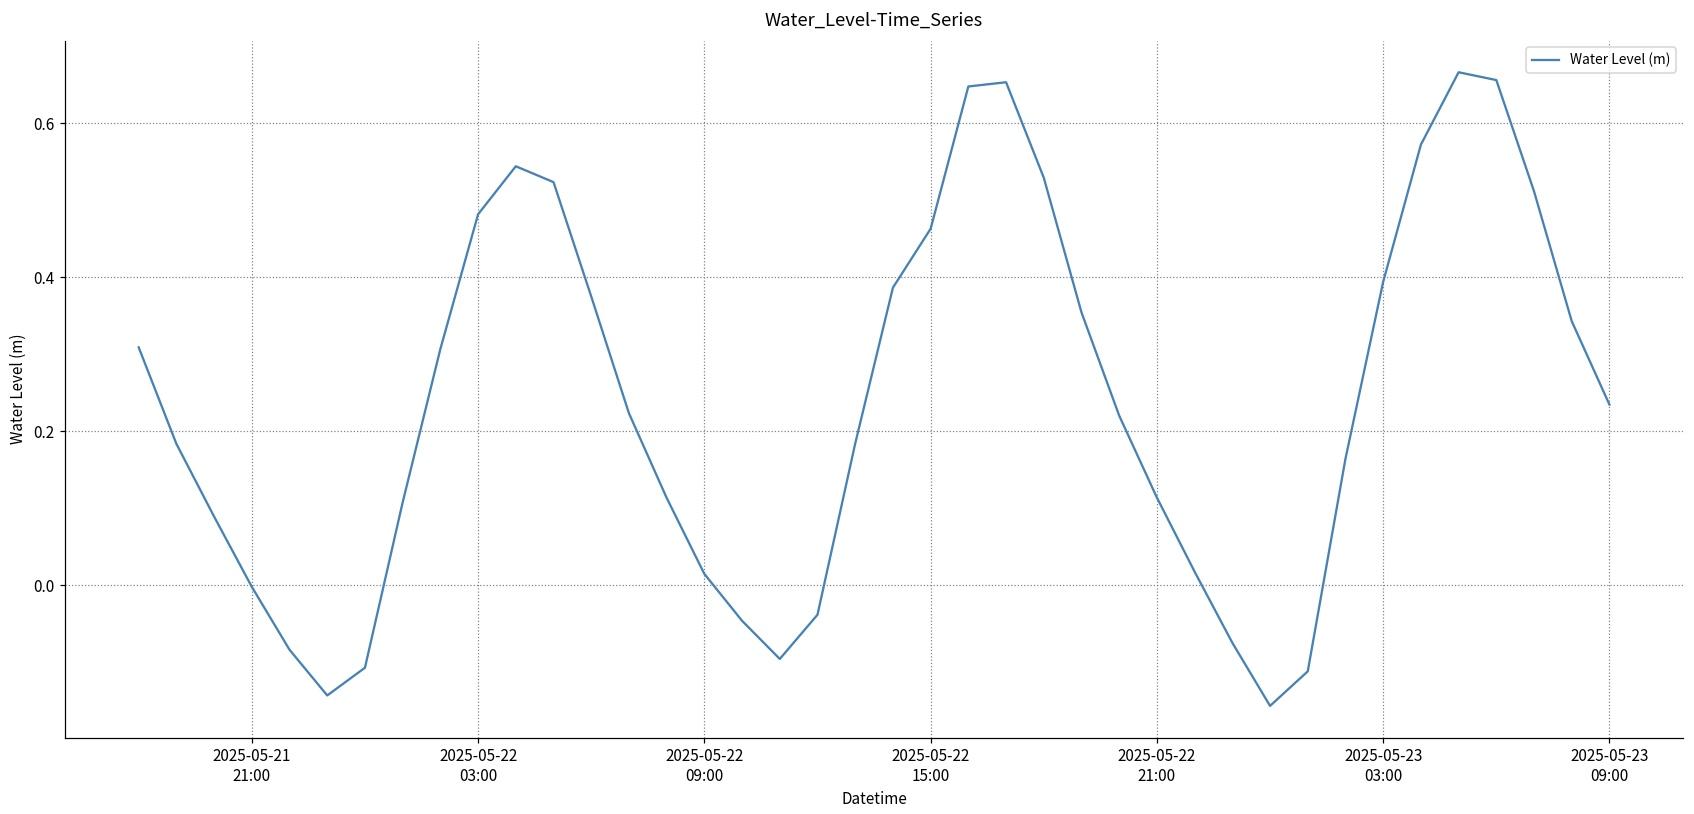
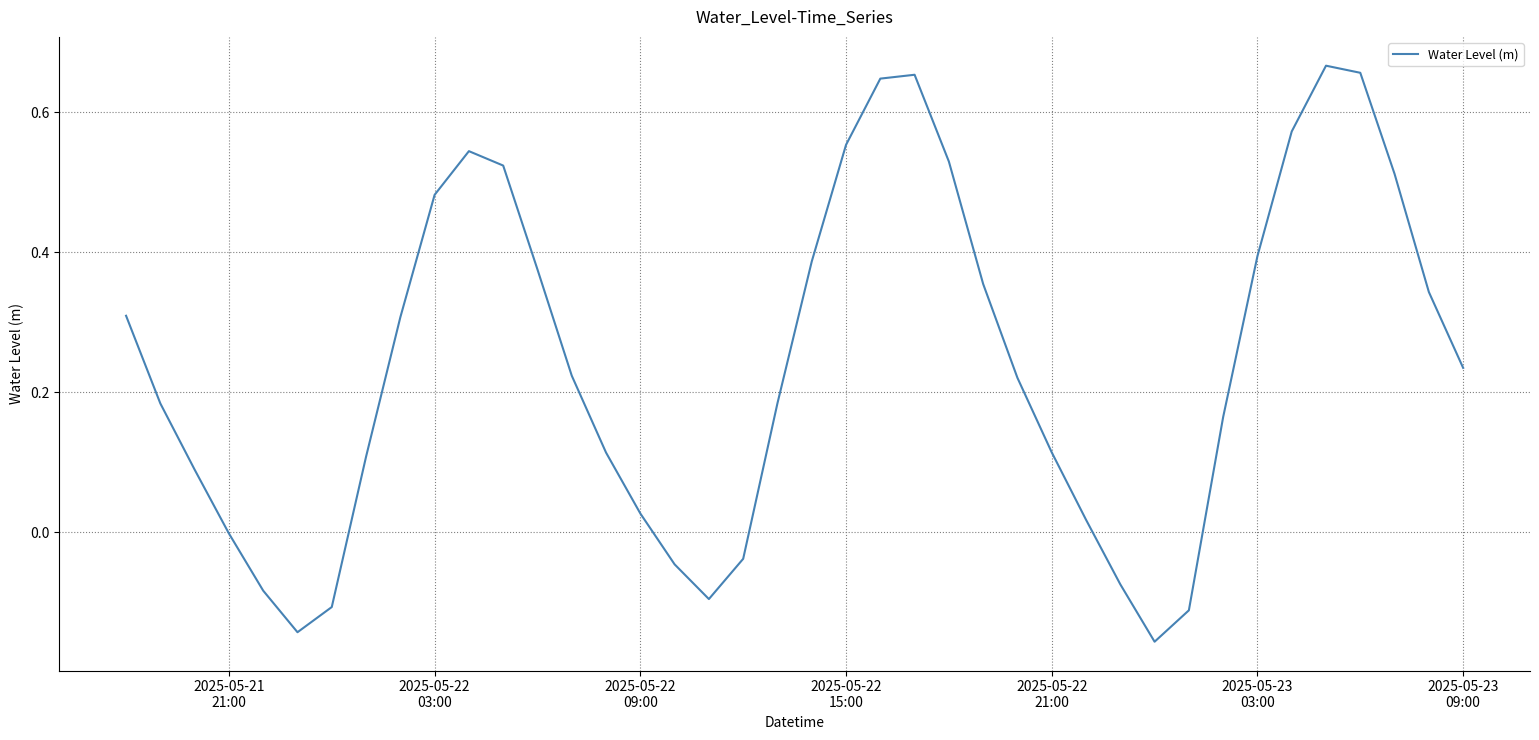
  {
    "2025-05-21 21:00": 0.00,
    "2025-05-22 03:00": 0.48,
-   "2025-05-22 09:00": 0.01,
-   "2025-05-22 15:00": 0.46,
+   "2025-05-22 09:00": 0.03,
+   "2025-05-22 15:00": 0.55,
    "2025-05-22 21:00": 0.11,
    "2025-05-23 03:00": 0.39,
    "2025-05-23 09:00": 0.23
  }
